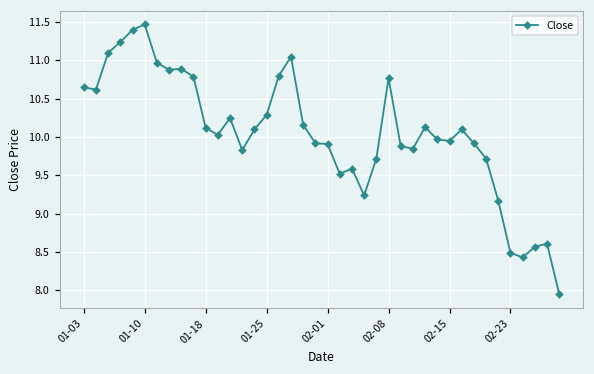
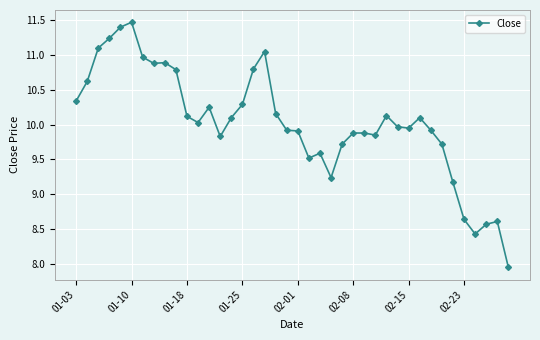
  {
-   "01-03": 10.7,
+   "01-03": 10.3,
    "01-10": 11.5,
    "01-18": 10.1,
    "01-25": 10.3,
    "02-01": 9.9,
-   "02-08": 10.8,
+   "02-08": 9.9,
    "02-15": 10.0,
-   "02-23": 8.5
+   "02-23": 8.6
  }
